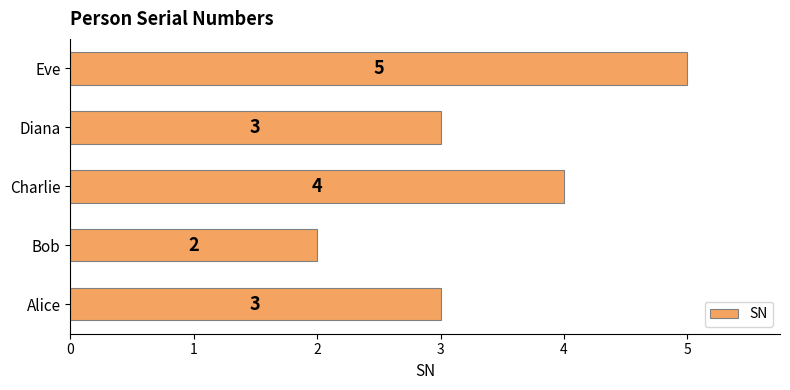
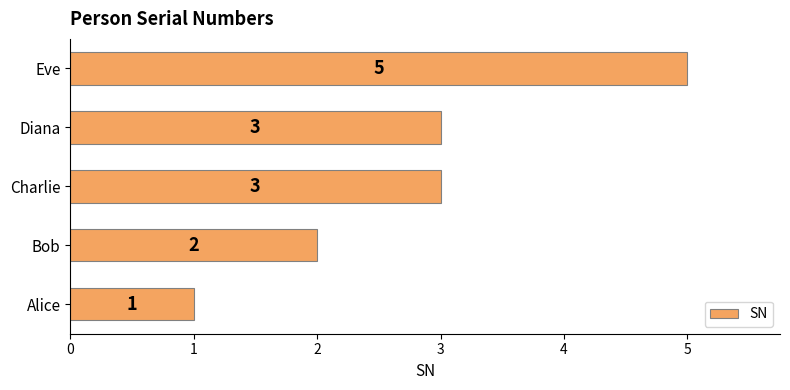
  {
    "Eve": 5,
    "Diana": 3,
-   "Charlie": 4,
+   "Charlie": 3,
    "Bob": 2,
-   "Alice": 3
+   "Alice": 1
  }
